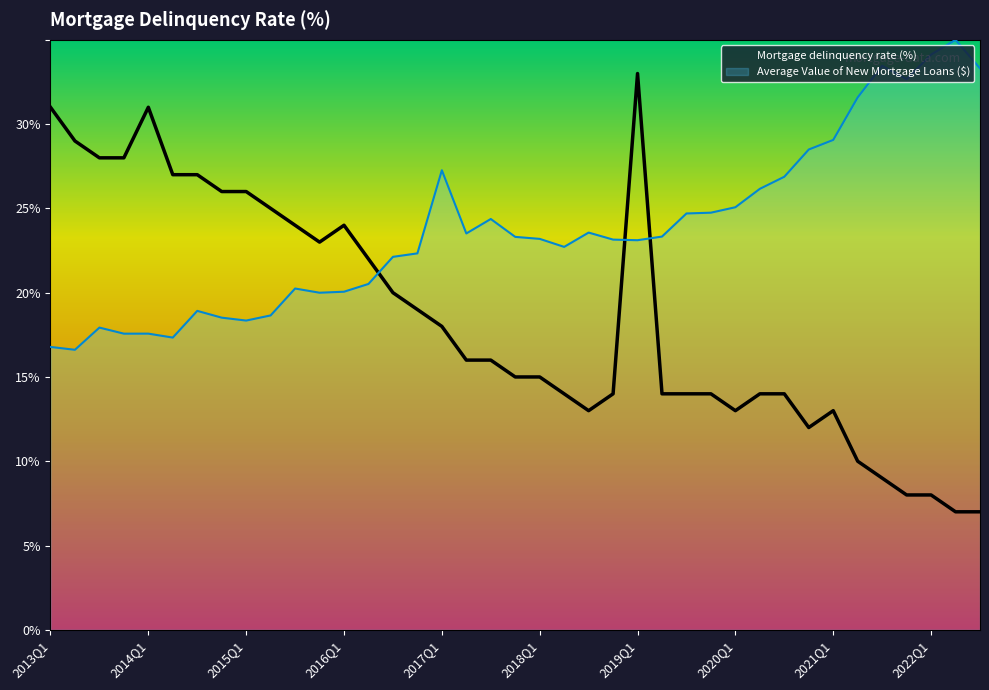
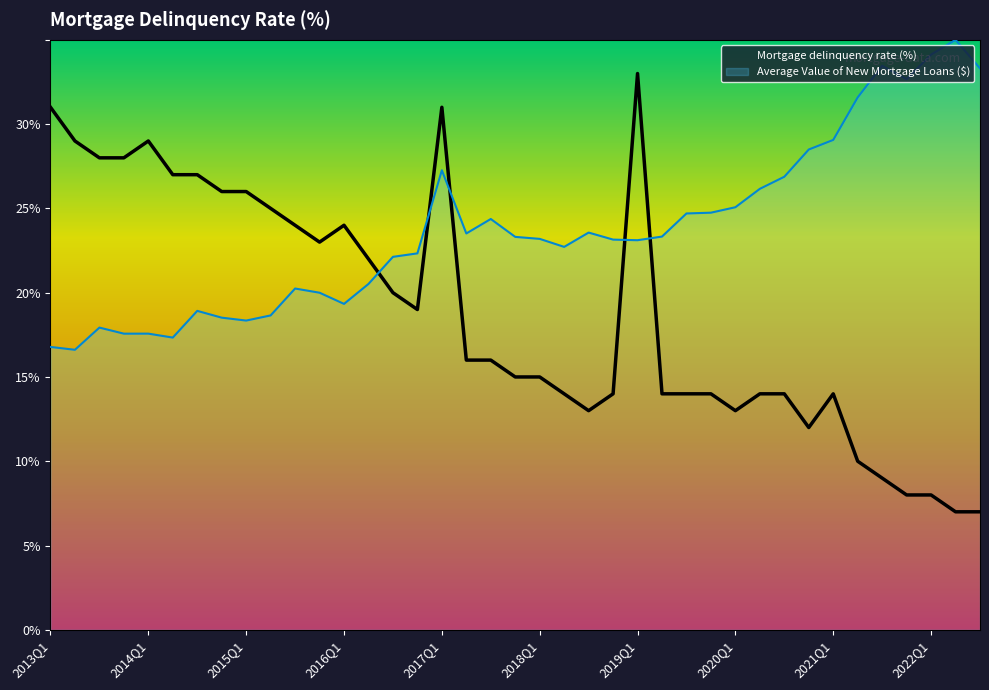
  {
    "Mortgage delinquency rate (%)": {
      "2013Q1": "31.0%",
-     "2014Q1": "31.0%",
+     "2014Q1": "29.0%",
      "2015Q1": "26.0%",
      "2016Q1": "24.0%",
-     "2017Q1": "18.0%",
+     "2017Q1": "31.0%",
      "2018Q1": "15.0%",
      "2019Q1": "33.0%",
      "2020Q1": "13.0%",
-     "2021Q1": "13.0%",
+     "2021Q1": "14.0%",
      "2022Q1": "8.0%"
    },
    "Average Value of New Mortgage Loans ($)": {
      "2013Q1": "16.8%",
      "2014Q1": "17.6%",
      "2015Q1": "18.3%",
-     "2016Q1": "20.1%",
+     "2016Q1": "19.3%",
      "2017Q1": "27.3%",
      "2018Q1": "23.2%",
      "2019Q1": "23.1%",
      "2020Q1": "25.1%",
      "2021Q1": "29.1%"
    }
  }
